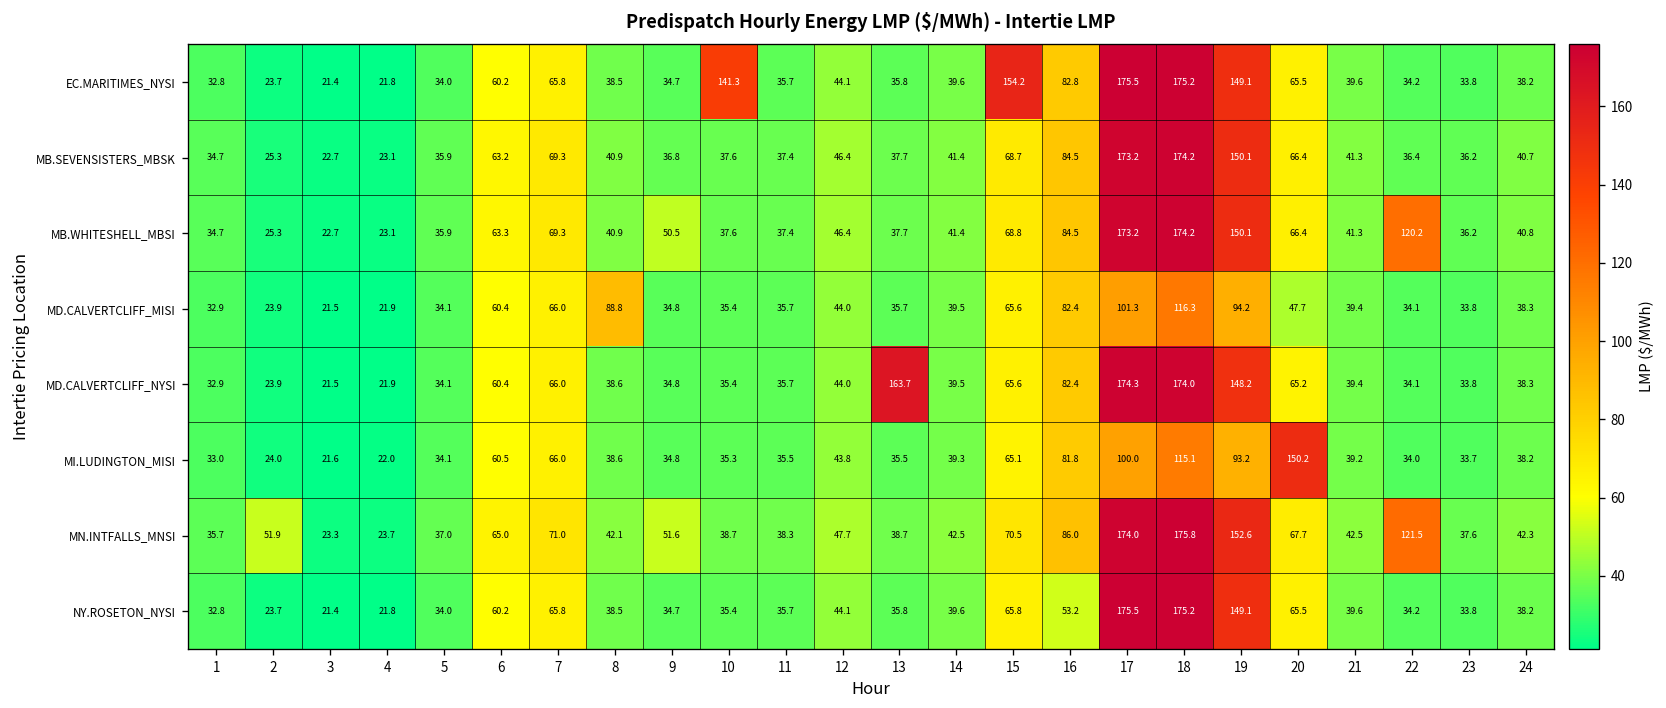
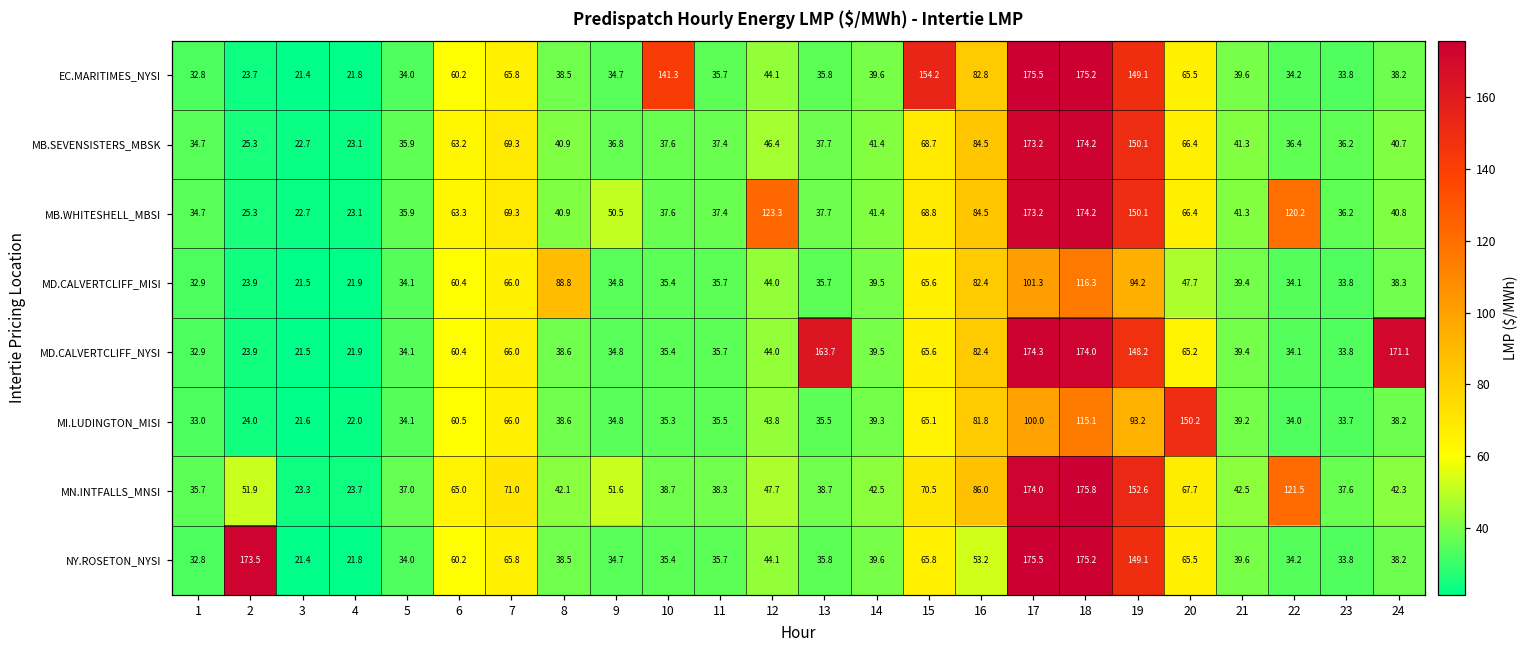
  {
    "EC.MARITIMES_NYSI": {
      "1": 32.8,
      "2": 23.7,
      "3": 21.4,
      "4": 21.8,
      "5": 34.0,
      "6": 60.2,
      "7": 65.8,
      "8": 38.5,
      "9": 34.7,
      "10": 141.3,
      "11": 35.7,
      "12": 44.1,
      "13": 35.8,
      "14": 39.6,
      "15": 154.2,
      "16": 82.8,
      "17": 175.5,
      "18": 175.2,
      "19": 149.1,
      "20": 65.5,
      "21": 39.6,
      "22": 34.2,
      "23": 33.8,
      "24": 38.2
    },
    "MB.SEVENSISTERS_MBSK": {
      "1": 34.7,
      "2": 25.3,
      "3": 22.7,
      "4": 23.1,
      "5": 35.9,
      "6": 63.2,
      "7": 69.3,
      "8": 40.9,
      "9": 36.8,
      "10": 37.6,
      "11": 37.4,
      "12": 46.4,
      "13": 37.7,
      "14": 41.4,
      "15": 68.7,
      "16": 84.5,
      "17": 173.2,
      "18": 174.2,
      "19": 150.1,
      "20": 66.4,
      "21": 41.3,
      "22": 36.4,
      "23": 36.2,
      "24": 40.7
    },
    "MB.WHITESHELL_MBSI": {
      "1": 34.7,
      "2": 25.3,
      "3": 22.7,
      "4": 23.1,
      "5": 35.9,
      "6": 63.3,
      "7": 69.3,
      "8": 40.9,
      "9": 50.5,
      "10": 37.6,
      "11": 37.4,
-     "12": 46.4,
+     "12": 123.3,
      "13": 37.7,
      "14": 41.4,
      "15": 68.8,
      "16": 84.5,
      "17": 173.2,
      "18": 174.2,
      "19": 150.1,
      "20": 66.4,
      "21": 41.3,
      "22": 120.2,
      "23": 36.2,
      "24": 40.8
    },
    "MD.CALVERTCLIFF_MISI": {
      "1": 32.9,
      "2": 23.9,
      "3": 21.5,
      "4": 21.9,
      "5": 34.1,
      "6": 60.4,
      "7": 66.0,
      "8": 88.8,
      "9": 34.8,
      "10": 35.4,
      "11": 35.7,
      "12": 44.0,
      "13": 35.7,
      "14": 39.5,
      "15": 65.6,
      "16": 82.4,
      "17": 101.3,
      "18": 116.3,
      "19": 94.2,
      "20": 47.7,
      "21": 39.4,
      "22": 34.1,
      "23": 33.8,
      "24": 38.3
    },
    "MD.CALVERTCLIFF_NYSI": {
      "1": 32.9,
      "2": 23.9,
      "3": 21.5,
      "4": 21.9,
      "5": 34.1,
      "6": 60.4,
      "7": 66.0,
      "8": 38.6,
      "9": 34.8,
      "10": 35.4,
      "11": 35.7,
      "12": 44.0,
      "13": 163.7,
      "14": 39.5,
      "15": 65.6,
      "16": 82.4,
      "17": 174.3,
      "18": 174.0,
      "19": 148.2,
      "20": 65.2,
      "21": 39.4,
      "22": 34.1,
      "23": 33.8,
-     "24": 38.3
+     "24": 171.1
    },
    "MI.LUDINGTON_MISI": {
      "1": 33.0,
      "2": 24.0,
      "3": 21.6,
      "4": 22.0,
      "5": 34.1,
      "6": 60.5,
      "7": 66.0,
      "8": 38.6,
      "9": 34.8,
      "10": 35.3,
      "11": 35.5,
      "12": 43.8,
      "13": 35.5,
      "14": 39.3,
      "15": 65.1,
      "16": 81.8,
      "17": 100.0,
      "18": 115.1,
      "19": 93.2,
      "20": 150.2,
      "21": 39.2,
      "22": 34.0,
      "23": 33.7,
      "24": 38.2
    },
    "MN.INTFALLS_MNSI": {
      "1": 35.7,
      "2": 51.9,
      "3": 23.3,
      "4": 23.7,
      "5": 37.0,
      "6": 65.0,
      "7": 71.0,
      "8": 42.1,
      "9": 51.6,
      "10": 38.7,
      "11": 38.3,
      "12": 47.7,
      "13": 38.7,
      "14": 42.5,
      "15": 70.5,
      "16": 86.0,
      "17": 174.0,
      "18": 175.8,
      "19": 152.6,
      "20": 67.7,
      "21": 42.5,
      "22": 121.5,
      "23": 37.6,
      "24": 42.3
    },
    "NY.ROSETON_NYSI": {
      "1": 32.8,
-     "2": 23.7,
+     "2": 173.5,
      "3": 21.4,
      "4": 21.8,
      "5": 34.0,
      "6": 60.2,
      "7": 65.8,
      "8": 38.5,
      "9": 34.7,
      "10": 35.4,
      "11": 35.7,
      "12": 44.1,
      "13": 35.8,
      "14": 39.6,
      "15": 65.8,
      "16": 53.2,
      "17": 175.5,
      "18": 175.2,
      "19": 149.1,
      "20": 65.5,
      "21": 39.6,
      "22": 34.2,
      "23": 33.8,
      "24": 38.2
    }
  }
